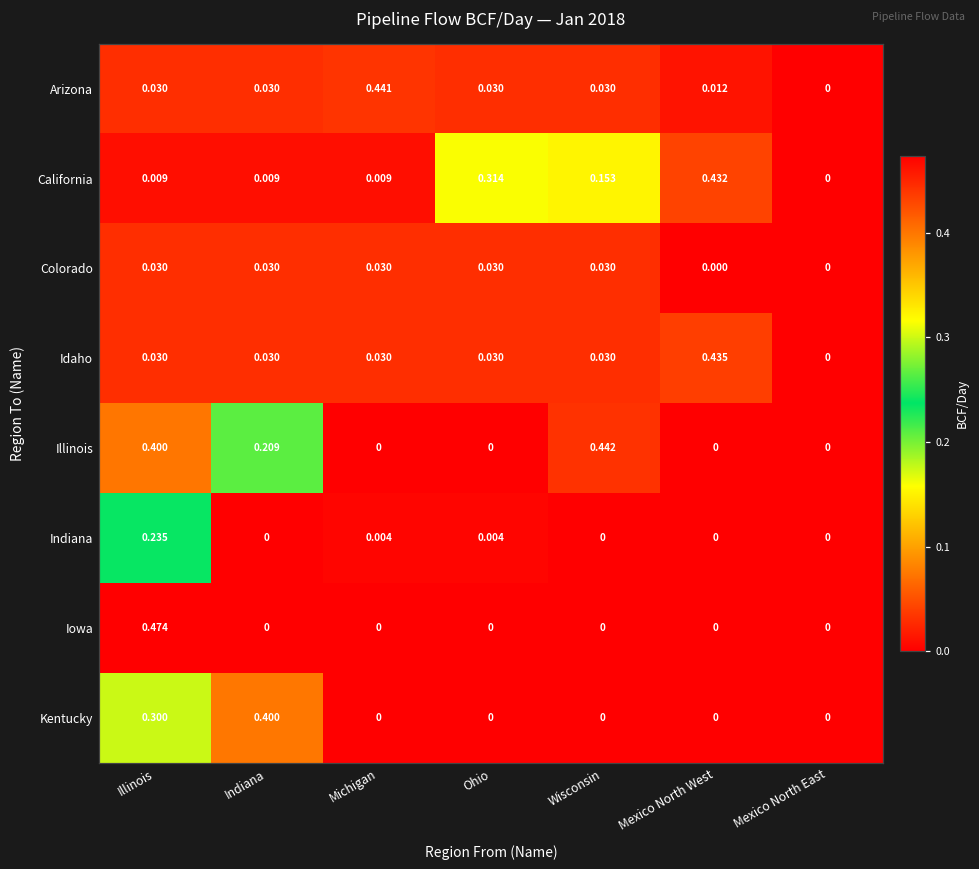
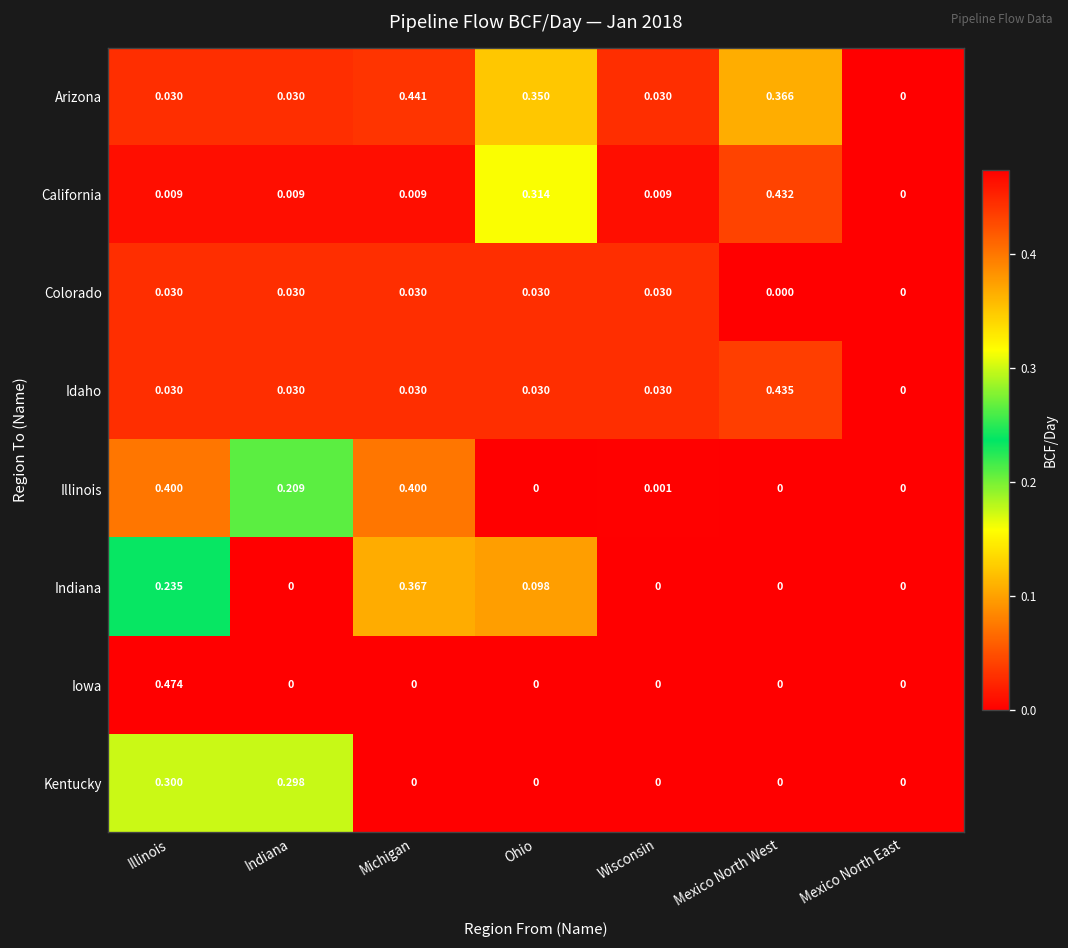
  {
    "Arizona": {
      "Illinois": 0.030,
      "Indiana": 0.030,
      "Michigan": 0.441,
-     "Ohio": 0.030,
+     "Ohio": 0.350,
      "Wisconsin": 0.030,
-     "Mexico North West": 0.012,
+     "Mexico North West": 0.366,
      "Mexico North East": 0
    },
    "California": {
      "Illinois": 0.009,
      "Indiana": 0.009,
      "Michigan": 0.009,
      "Ohio": 0.314,
-     "Wisconsin": 0.153,
+     "Wisconsin": 0.009,
      "Mexico North West": 0.432,
      "Mexico North East": 0
    },
    "Colorado": {
      "Illinois": 0.030,
      "Indiana": 0.030,
      "Michigan": 0.030,
      "Ohio": 0.030,
      "Wisconsin": 0.030,
      "Mexico North West": 0.000,
      "Mexico North East": 0
    },
    "Idaho": {
      "Illinois": 0.030,
      "Indiana": 0.030,
      "Michigan": 0.030,
      "Ohio": 0.030,
      "Wisconsin": 0.030,
      "Mexico North West": 0.435,
      "Mexico North East": 0
    },
    "Illinois": {
      "Illinois": 0.400,
      "Indiana": 0.209,
-     "Michigan": 0,
+     "Michigan": 0.400,
      "Ohio": 0,
-     "Wisconsin": 0.442,
+     "Wisconsin": 0.001,
      "Mexico North West": 0,
      "Mexico North East": 0
    },
    "Indiana": {
      "Illinois": 0.235,
      "Indiana": 0,
-     "Michigan": 0.004,
-     "Ohio": 0.004,
+     "Michigan": 0.367,
+     "Ohio": 0.098,
      "Wisconsin": 0,
      "Mexico North West": 0,
      "Mexico North East": 0
    },
    "Iowa": {
      "Illinois": 0.474,
      "Indiana": 0,
      "Michigan": 0,
      "Ohio": 0,
      "Wisconsin": 0,
      "Mexico North West": 0,
      "Mexico North East": 0
    },
    "Kentucky": {
      "Illinois": 0.300,
-     "Indiana": 0.400,
+     "Indiana": 0.298,
      "Michigan": 0,
      "Ohio": 0,
      "Wisconsin": 0,
      "Mexico North West": 0,
      "Mexico North East": 0
    }
  }
